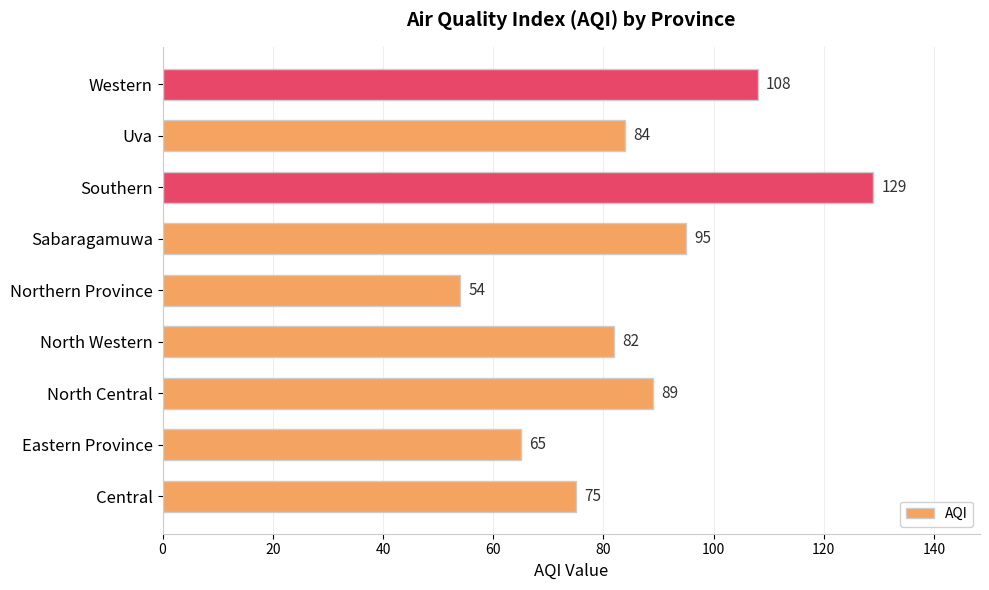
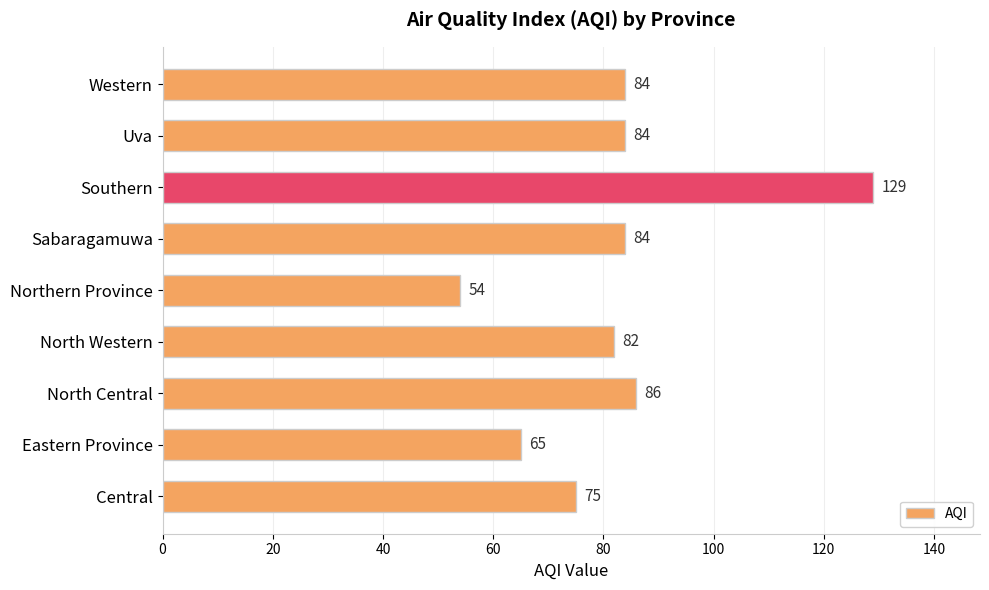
  {
-   "Western": 108,
+   "Western": 84,
    "Uva": 84,
    "Southern": 129,
-   "Sabaragamuwa": 95,
+   "Sabaragamuwa": 84,
    "Northern Province": 54,
    "North Western": 82,
-   "North Central": 89,
+   "North Central": 86,
    "Eastern Province": 65,
    "Central": 75
  }
